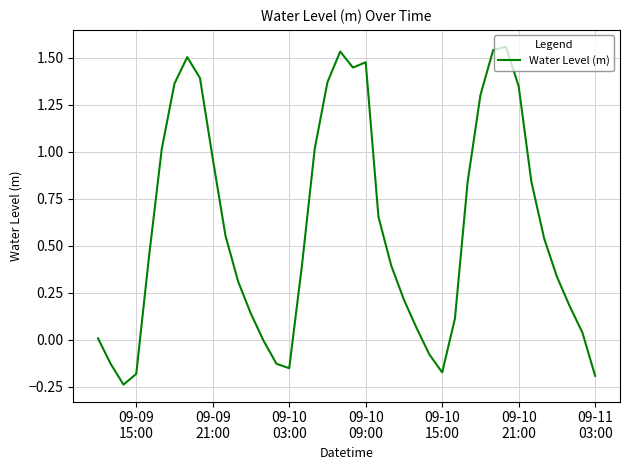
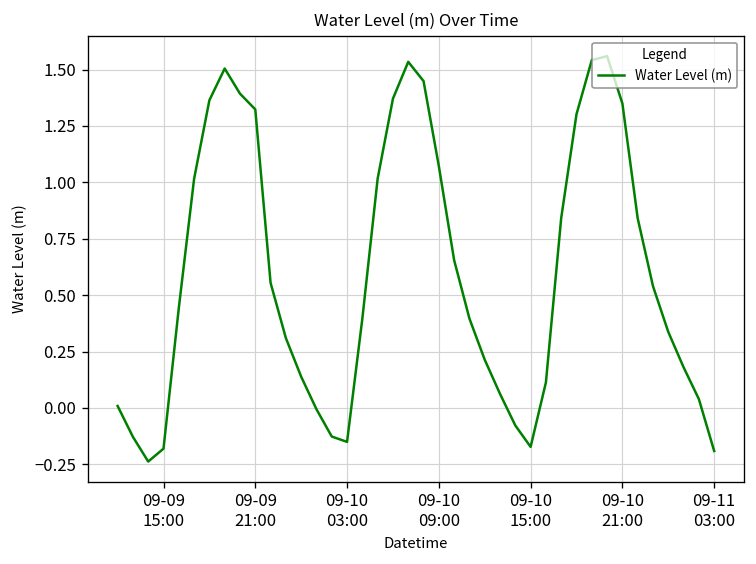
  {
    "09-09 15:00": -0.18,
-   "09-09 21:00": 0.97,
+   "09-09 21:00": 1.32,
    "09-10 03:00": -0.15,
-   "09-10 09:00": 1.48,
+   "09-10 09:00": 1.07,
    "09-10 15:00": -0.17,
    "09-10 21:00": 1.35,
    "09-11 03:00": -0.19
  }
